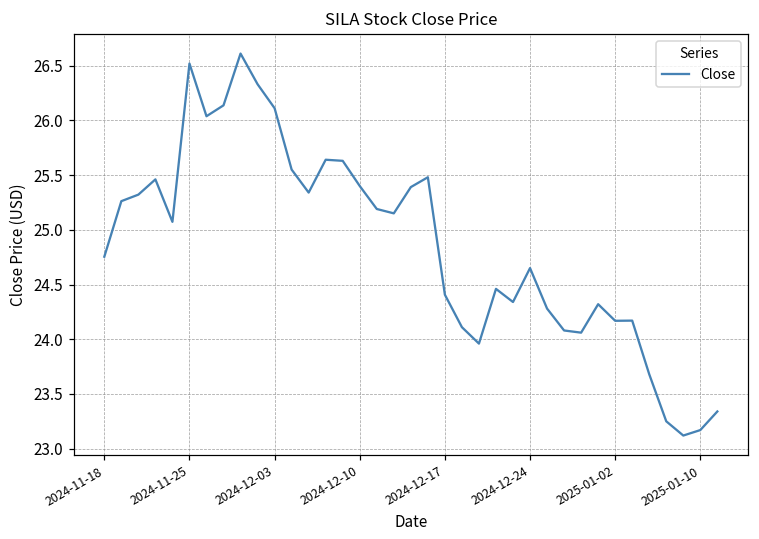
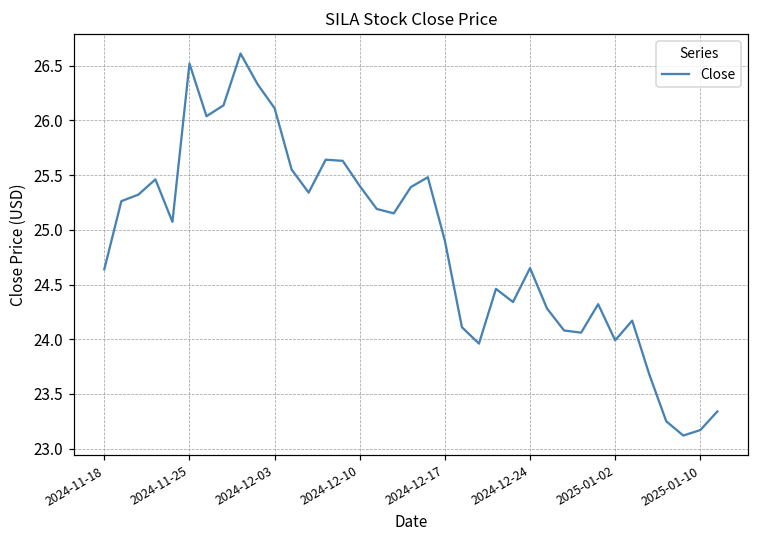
  {
-   "2024-11-18": 24.8,
+   "2024-11-18": 24.6,
    "2024-11-25": 26.5,
    "2024-12-03": 26.1,
    "2024-12-10": 25.4,
-   "2024-12-17": 24.4,
+   "2024-12-17": 24.9,
    "2024-12-24": 24.6,
-   "2025-01-02": 24.2,
+   "2025-01-02": 24.0,
    "2025-01-10": 23.2
  }
